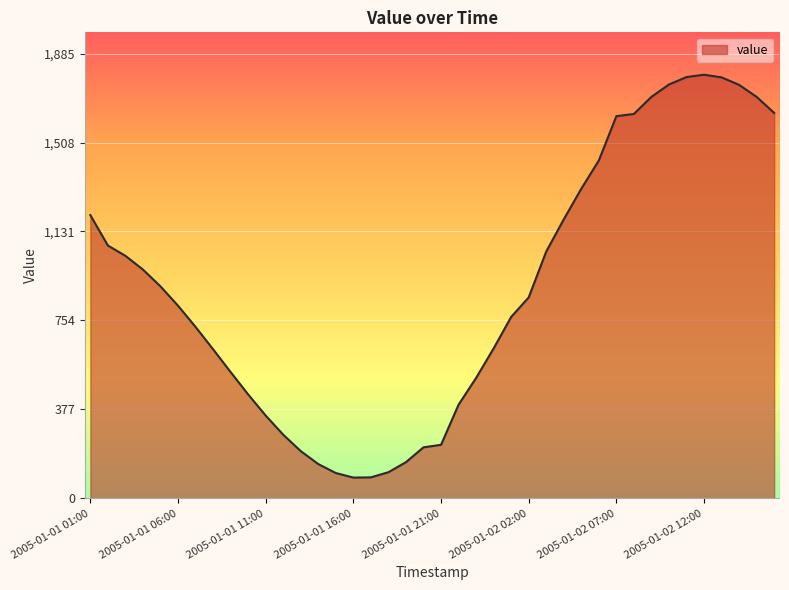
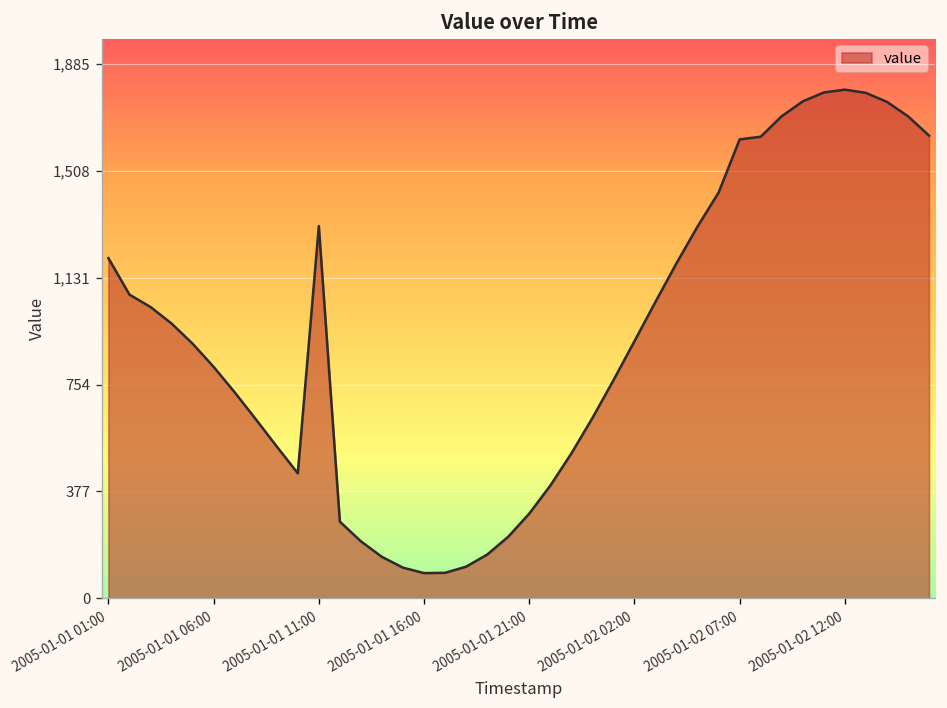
  {
    "2005-01-01 01:00": "1,200",
    "2005-01-01 06:00": "820",
-   "2005-01-01 11:00": "350",
+   "2005-01-01 11:00": "1,310",
    "2005-01-01 16:00": "90",
-   "2005-01-01 21:00": "230",
-   "2005-01-02 02:00": "850",
+   "2005-01-01 21:00": "300",
+   "2005-01-02 02:00": "910",
    "2005-01-02 07:00": "1,620",
    "2005-01-02 12:00": "1,800"
  }
